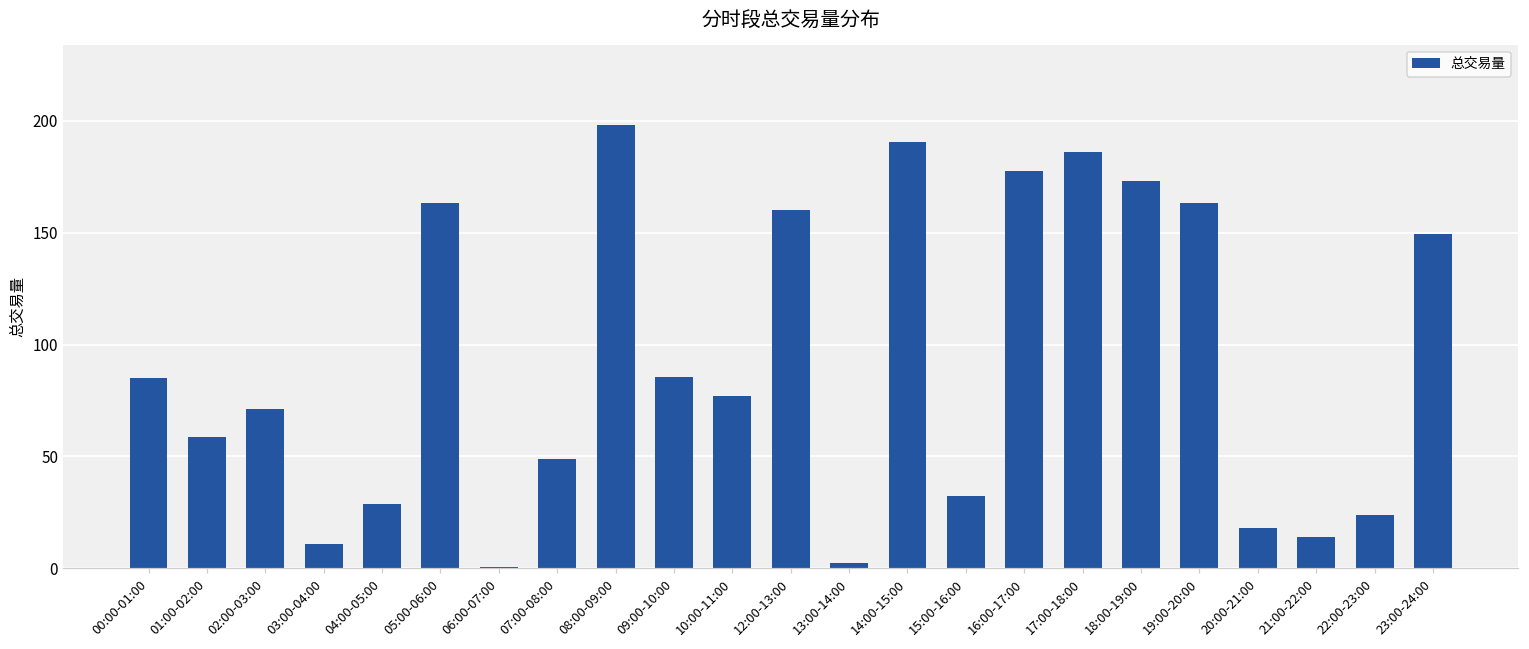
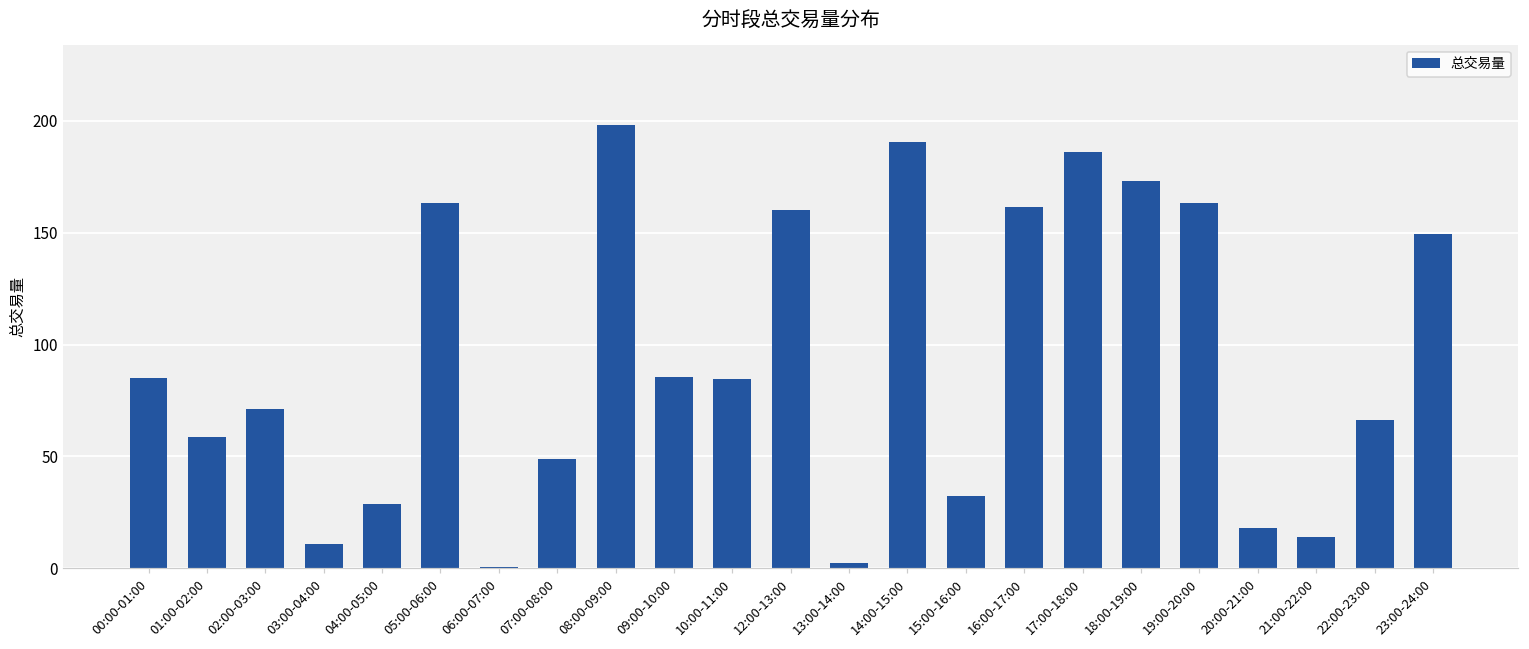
  {
    "00:00-01:00": 85,
    "01:00-02:00": 59,
    "02:00-03:00": 71,
    "03:00-04:00": 11,
    "04:00-05:00": 29,
    "05:00-06:00": 163,
    "07:00-08:00": 49,
    "08:00-09:00": 198,
    "09:00-10:00": 85,
-   "10:00-11:00": 77,
+   "10:00-11:00": 85,
    "12:00-13:00": 160,
    "13:00-14:00": 2,
    "14:00-15:00": 191,
    "15:00-16:00": 32,
-   "16:00-17:00": 178,
+   "16:00-17:00": 161,
    "17:00-18:00": 186,
    "18:00-19:00": 173,
    "19:00-20:00": 163,
    "20:00-21:00": 18,
    "21:00-22:00": 14,
-   "22:00-23:00": 24,
+   "22:00-23:00": 66,
    "23:00-24:00": 149
  }
